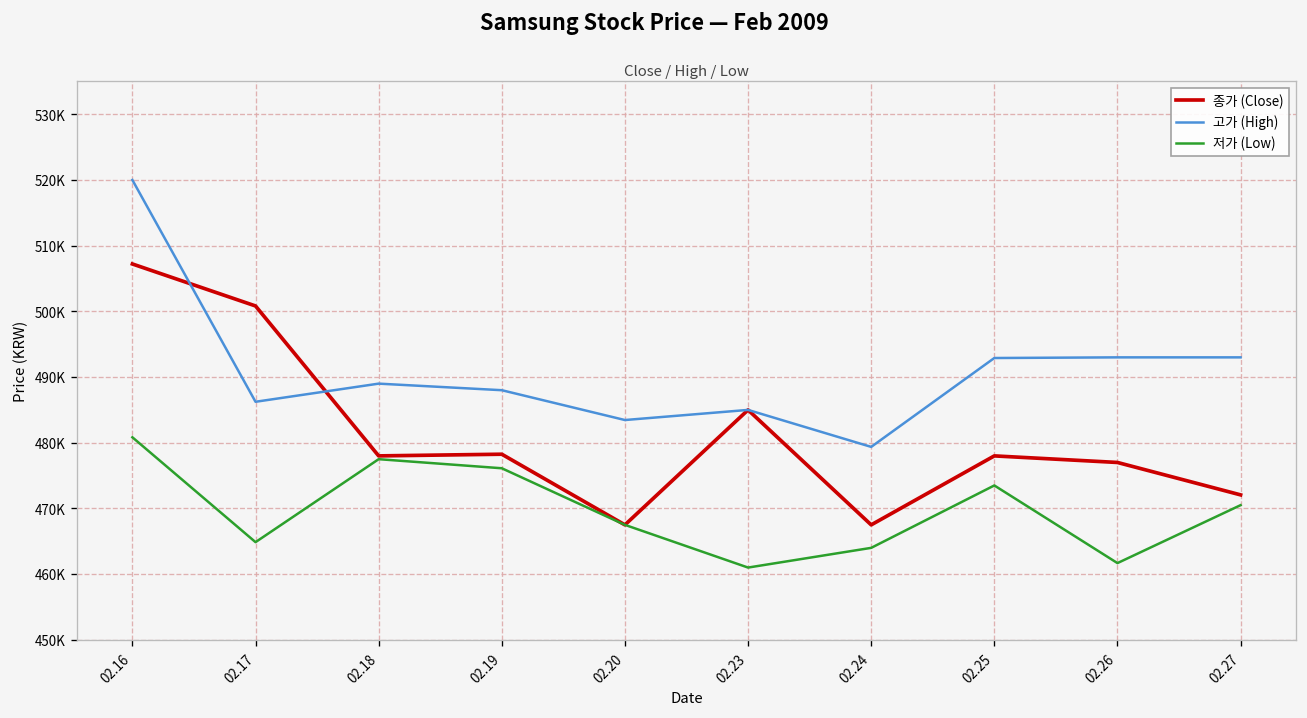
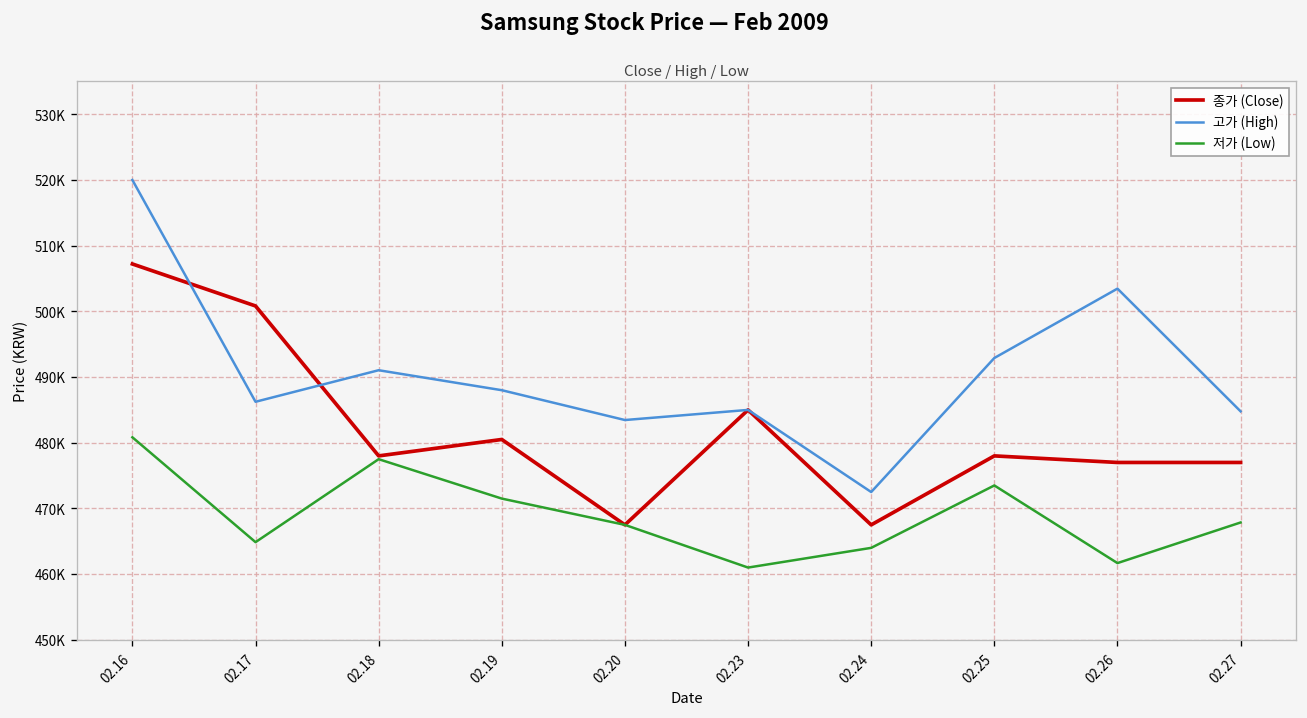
  {
    "종가 (Close)": {
      "02.16": 507000,
      "02.17": 501000,
      "02.18": 478000,
-     "02.19": 478000,
+     "02.19": 481000,
      "02.24": 468000,
      "02.25": 478000,
      "02.26": 477000,
-     "02.27": 472000
+     "02.27": 477000
    },
    "고가 (High)": {
      "02.16": 520000,
      "02.17": 486000,
-     "02.18": 489000,
+     "02.18": 491000,
      "02.19": 488000,
      "02.20": 483000,
-     "02.24": 479000,
+     "02.24": 473000,
      "02.25": 493000,
-     "02.26": 493000,
-     "02.27": 493000
+     "02.26": 503000,
+     "02.27": 485000
    },
    "저가 (Low)": {
      "02.16": 481000,
      "02.17": 465000,
      "02.18": 478000,
-     "02.19": 476000,
+     "02.19": 472000,
      "02.23": 461000,
      "02.24": 464000,
      "02.25": 474000,
      "02.26": 462000,
-     "02.27": 471000
+     "02.27": 468000
    }
  }
